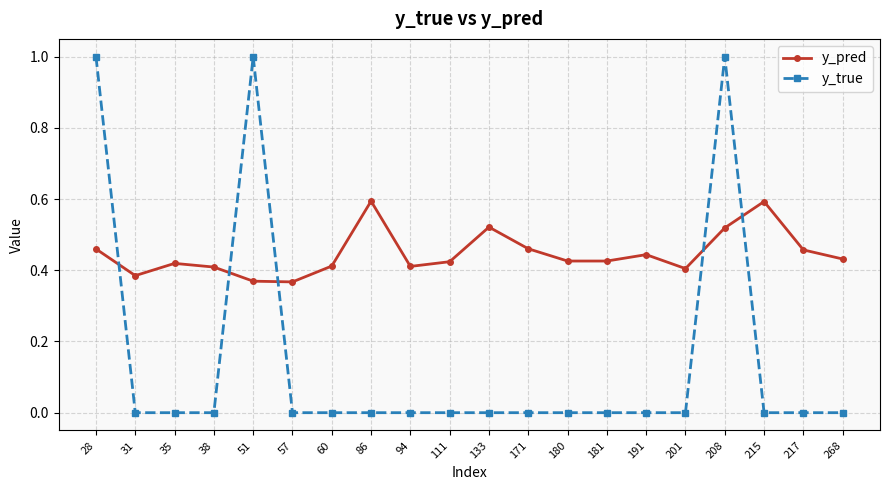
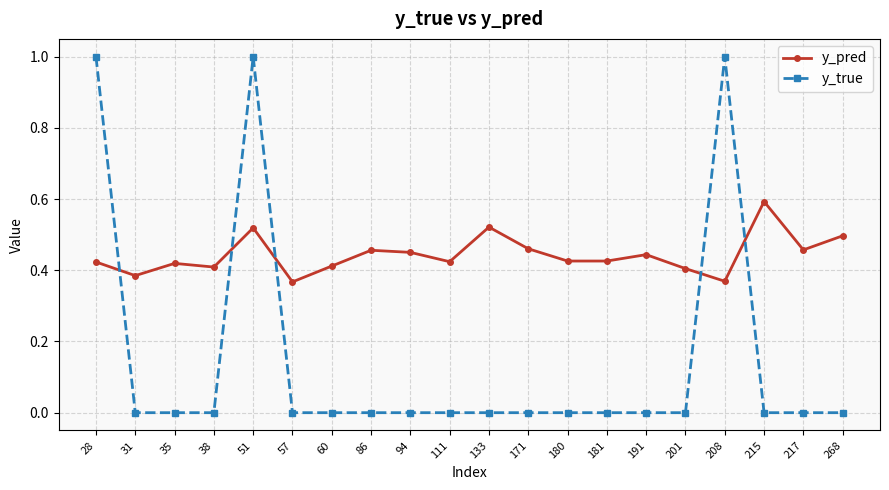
  {
    "y_pred": {
-     "28": 0.46,
+     "28": 0.42,
      "31": 0.38,
      "35": 0.42,
      "38": 0.41,
-     "51": 0.37,
+     "51": 0.52,
      "57": 0.37,
      "60": 0.41,
-     "86": 0.59,
-     "94": 0.41,
+     "86": 0.46,
+     "94": 0.45,
      "111": 0.42,
      "133": 0.52,
      "171": 0.46,
      "180": 0.43,
      "181": 0.43,
      "191": 0.44,
      "201": 0.40,
-     "208": 0.52,
+     "208": 0.37,
      "215": 0.59,
      "217": 0.46,
-     "268": 0.43
+     "268": 0.50
    },
    "y_true": {
      "28": 1.00,
      "31": 0.00,
      "35": 0.00,
      "38": 0.00,
      "51": 1.00,
      "57": 0.00,
      "60": 0.00,
      "86": 0.00,
      "94": 0.00,
      "111": 0.00,
      "133": 0.00,
      "171": 0.00,
      "180": 0.00,
      "181": 0.00,
      "191": 0.00,
      "201": 0.00,
      "208": 1.00,
      "215": 0.00,
      "217": 0.00,
      "268": 0.00
    }
  }
